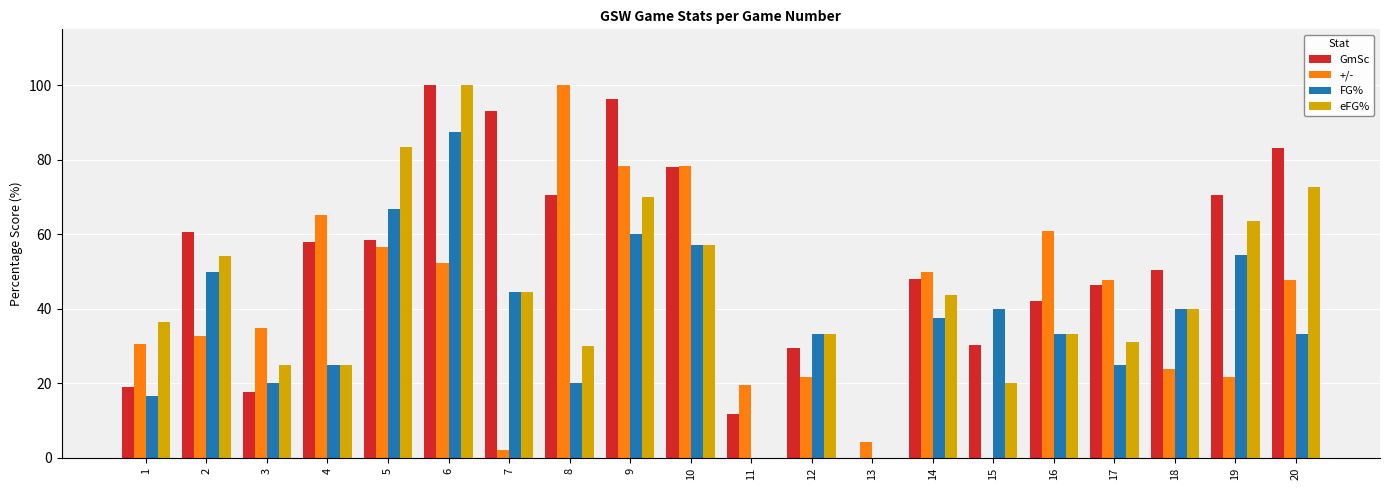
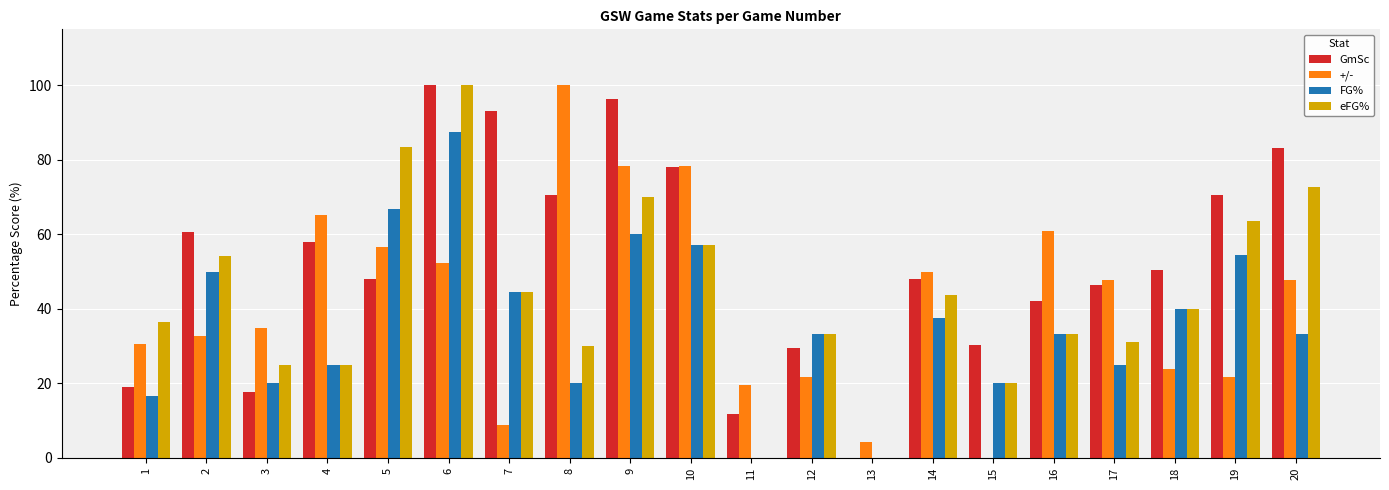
  {
    "GmSc": {
      "1": 19,
      "2": 61,
      "3": 18,
      "4": 58,
-     "5": 58,
+     "5": 48,
      "6": 100,
      "7": 93,
      "8": 71,
      "9": 96,
      "10": 78,
      "11": 12,
      "12": 29,
      "13": 0,
      "14": 48,
      "15": 30,
      "16": 42,
      "17": 46,
      "18": 50,
      "19": 71,
      "20": 83
    },
    "+/-": {
      "1": 30,
      "2": 33,
      "3": 35,
      "4": 65,
      "5": 57,
      "6": 52,
-     "7": 2,
+     "7": 9,
      "8": 100,
      "9": 78,
      "10": 78,
      "11": 20,
      "12": 22,
      "13": 4,
      "14": 50,
      "15": 0,
      "16": 61,
      "17": 48,
      "18": 24,
      "19": 22,
      "20": 48
    },
    "FG%": {
      "1": 17,
      "2": 50,
      "3": 20,
      "4": 25,
      "5": 67,
      "6": 88,
      "7": 44,
      "8": 20,
      "9": 60,
      "10": 57,
      "11": 0,
      "12": 33,
      "13": 0,
      "14": 38,
-     "15": 40,
+     "15": 20,
      "16": 33,
      "17": 25,
      "18": 40,
      "19": 55,
      "20": 33
    },
    "eFG%": {
      "1": 37,
      "2": 54,
      "3": 25,
      "4": 25,
      "5": 83,
      "6": 100,
      "7": 44,
      "8": 30,
      "9": 70,
      "10": 57,
      "11": 0,
      "12": 33,
      "13": 0,
      "14": 44,
      "15": 20,
      "16": 33,
      "17": 31,
      "18": 40,
      "19": 64,
      "20": 73
    }
  }
